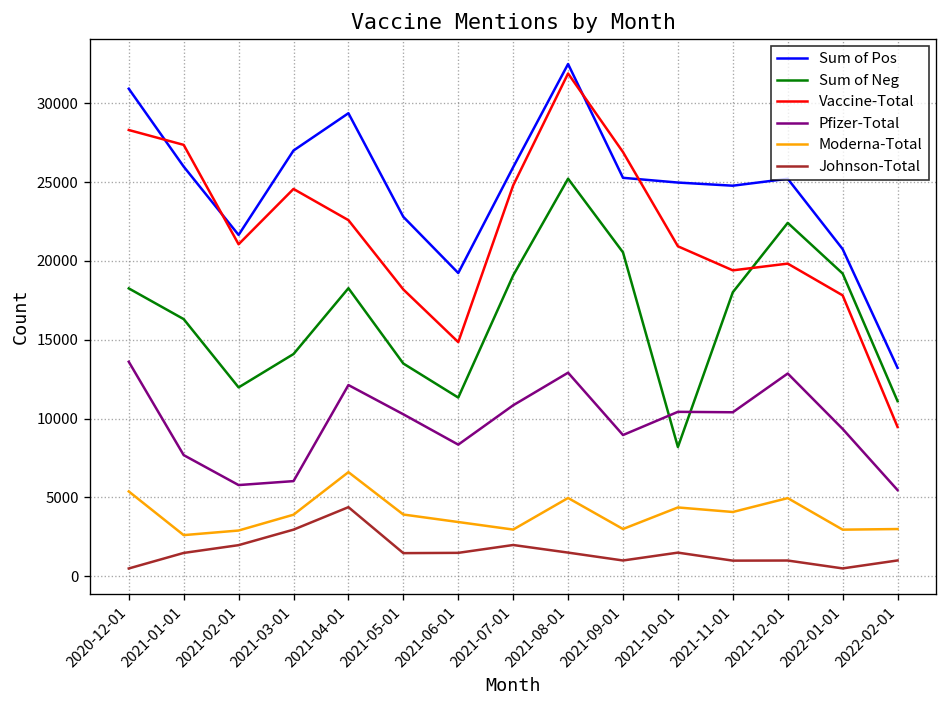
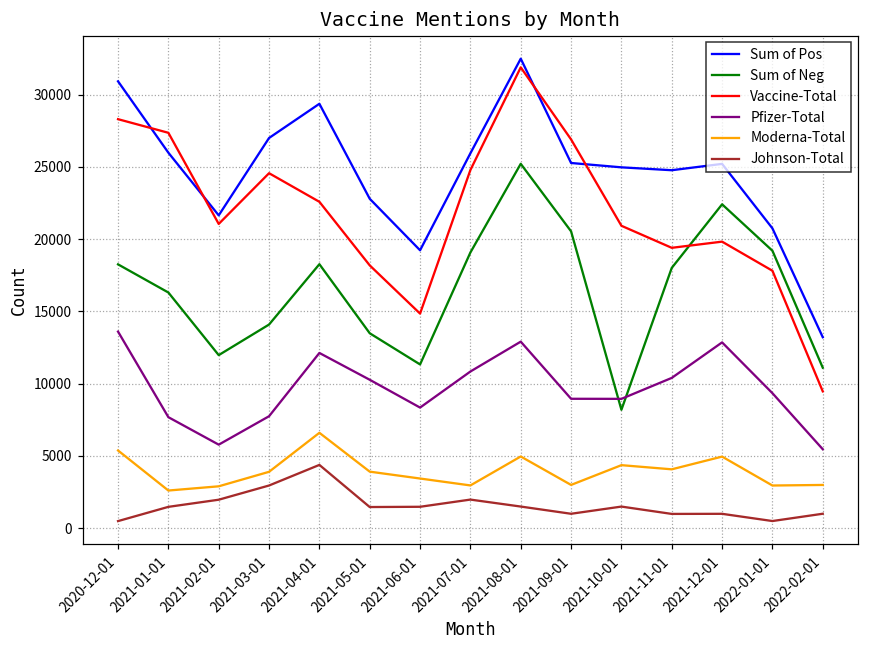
  {
    "Sum of Pos": {
      "2020-12-01": 30900,
      "2021-01-01": 26000,
      "2021-02-01": 21700,
      "2021-03-01": 27000,
      "2021-04-01": 29400,
      "2021-05-01": 22800,
      "2021-06-01": 19200,
      "2021-07-01": 25900,
      "2021-08-01": 32500,
      "2021-09-01": 25300,
      "2021-10-01": 25000,
      "2021-11-01": 24800,
      "2022-01-01": 20800,
      "2022-02-01": 13200
    },
    "Sum of Neg": {
      "2020-12-01": 18300,
      "2021-01-01": 16300,
      "2021-02-01": 12000,
      "2021-03-01": 14100,
      "2021-04-01": 18300,
      "2021-05-01": 13500,
      "2021-06-01": 11300,
      "2021-07-01": 19100,
      "2021-08-01": 25200,
      "2021-09-01": 20500,
      "2021-10-01": 8200,
      "2021-11-01": 18000,
      "2021-12-01": 22400,
      "2022-01-01": 19200,
      "2022-02-01": 11100
    },
    "Vaccine-Total": {
      "2020-12-01": 28300,
      "2021-01-01": 27400,
      "2021-02-01": 21100,
      "2021-03-01": 24600,
      "2021-04-01": 22600,
      "2021-05-01": 18200,
      "2021-06-01": 14900,
      "2021-07-01": 24800,
      "2021-08-01": 31900,
      "2021-09-01": 26900,
      "2021-10-01": 20900,
      "2021-11-01": 19400,
      "2021-12-01": 19800,
      "2022-01-01": 17800,
      "2022-02-01": 9500
    },
    "Pfizer-Total": {
      "2020-12-01": 13600,
      "2021-01-01": 7700,
      "2021-02-01": 5800,
-     "2021-03-01": 6000,
+     "2021-03-01": 7700,
      "2021-04-01": 12100,
      "2021-05-01": 10300,
      "2021-06-01": 8300,
      "2021-07-01": 10800,
      "2021-08-01": 12900,
      "2021-09-01": 9000,
-     "2021-10-01": 10400,
+     "2021-10-01": 9000,
      "2021-11-01": 10400,
      "2021-12-01": 12900,
      "2022-01-01": 9300,
      "2022-02-01": 5500
    },
    "Moderna-Total": {
      "2020-12-01": 5400,
      "2021-01-01": 2600,
      "2021-02-01": 2900,
      "2021-03-01": 3900,
      "2021-04-01": 6600,
      "2021-05-01": 3900,
      "2021-06-01": 3400,
      "2021-07-01": 3000,
      "2021-08-01": 5000,
      "2021-09-01": 3000,
      "2021-10-01": 4400,
      "2021-11-01": 4100,
      "2021-12-01": 5000,
      "2022-01-01": 3000,
      "2022-02-01": 3000
    },
    "Johnson-Total": {
      "2020-12-01": 500,
      "2021-01-01": 1500,
      "2021-02-01": 2000,
      "2021-03-01": 3000,
      "2021-04-01": 4400,
      "2021-05-01": 1500,
      "2021-06-01": 1500,
      "2021-07-01": 2000,
      "2021-08-01": 1500,
      "2021-09-01": 1000,
      "2021-10-01": 1500,
      "2021-11-01": 1000,
      "2021-12-01": 1000,
      "2022-01-01": 500,
      "2022-02-01": 1000
    }
  }
